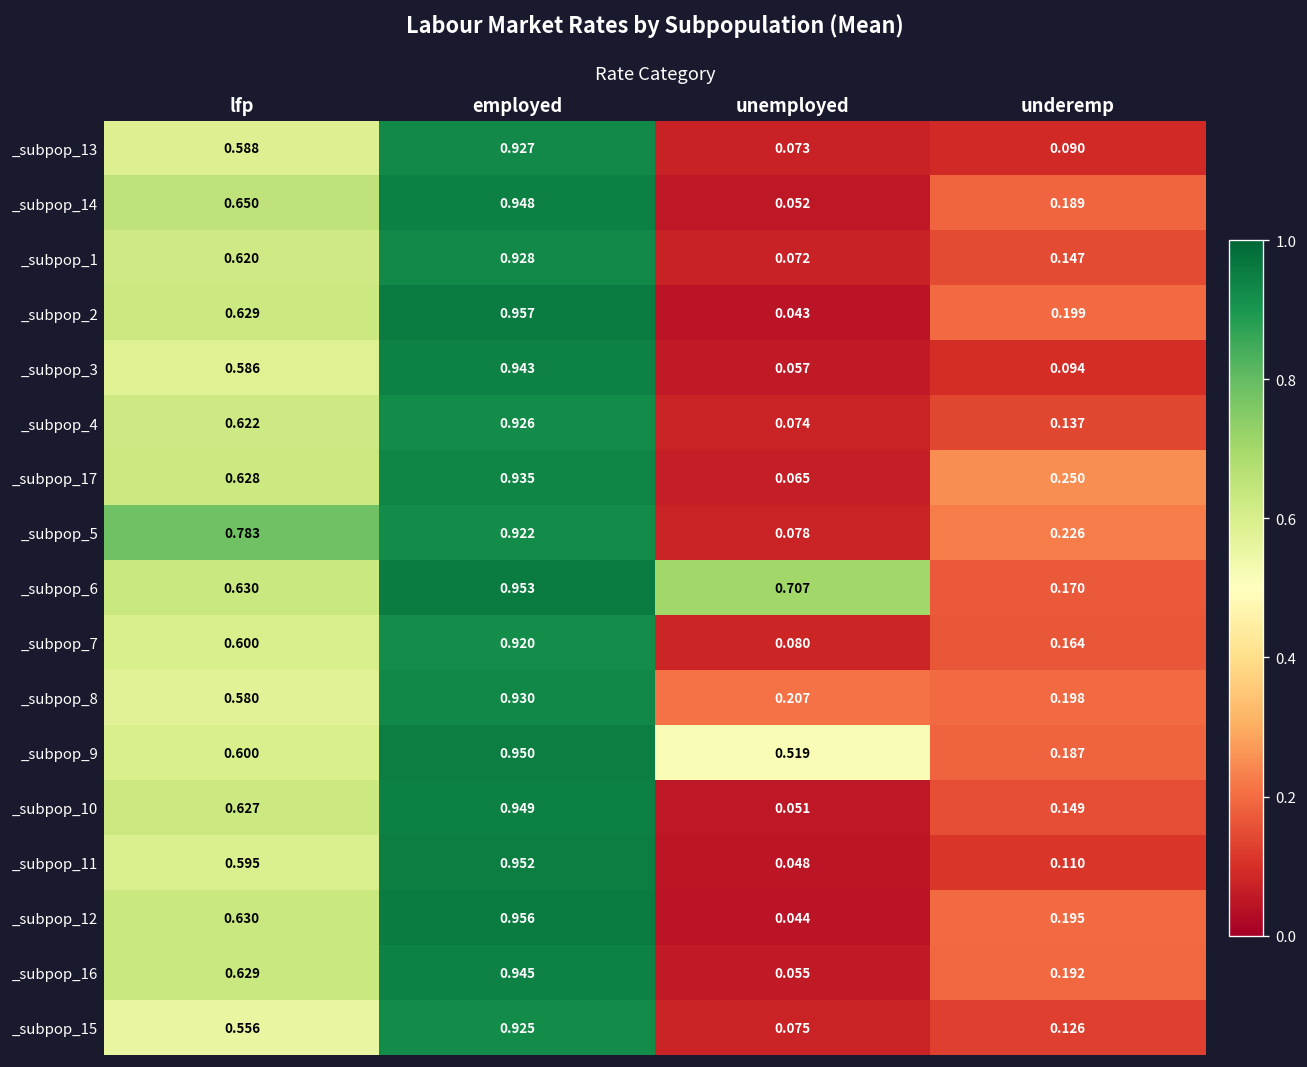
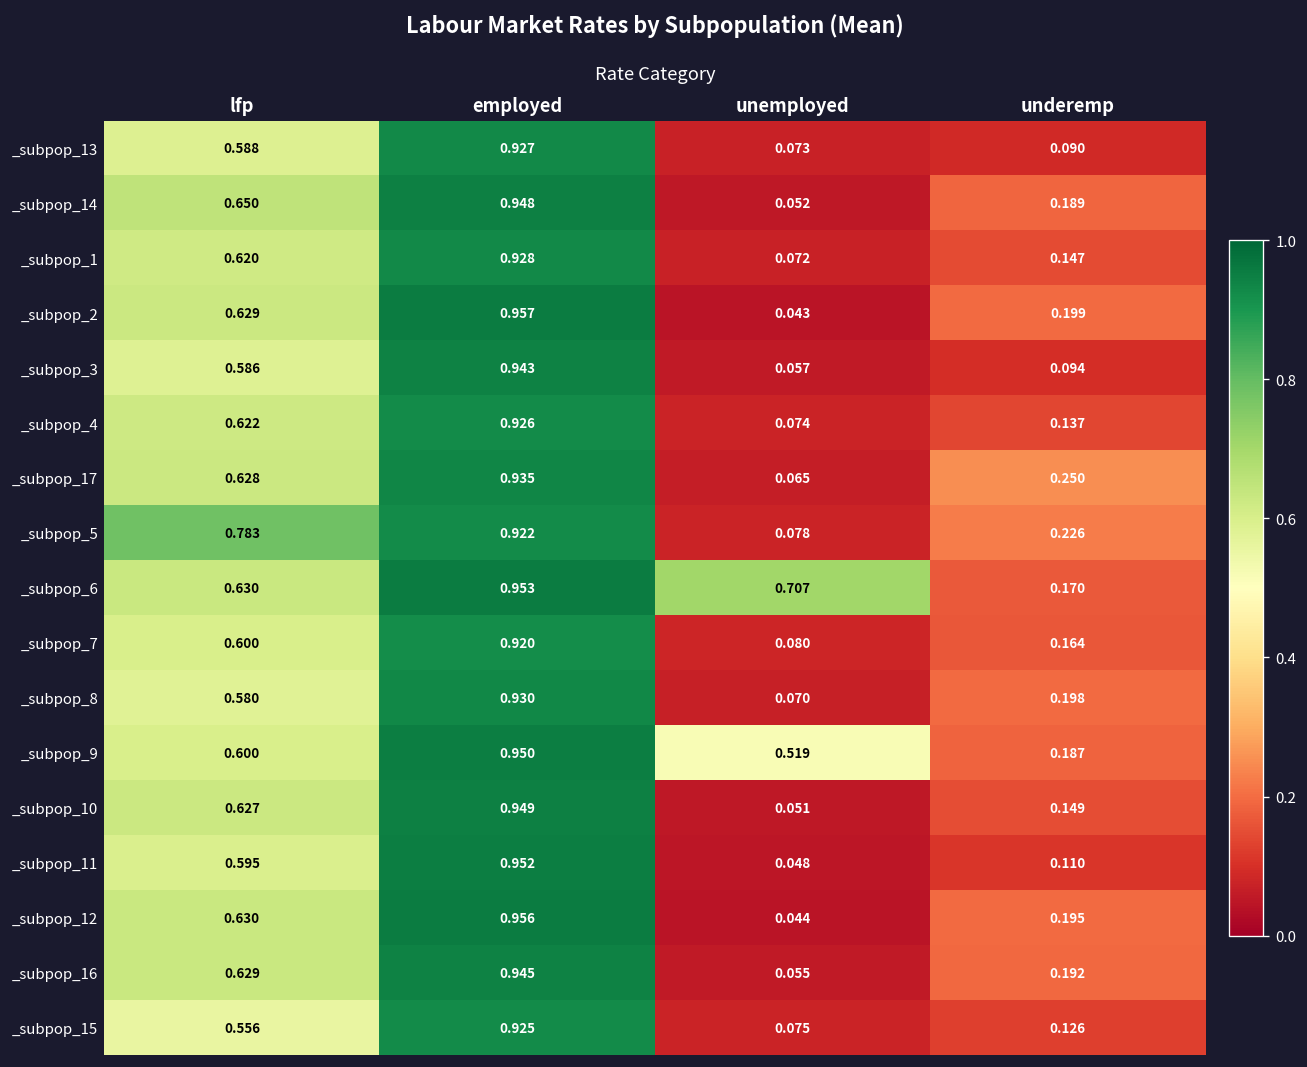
  {
    "_subpop_13": {
      "lfp": 0.588,
      "employed": 0.927,
      "unemployed": 0.073,
      "underemp": 0.090
    },
    "_subpop_14": {
      "lfp": 0.650,
      "employed": 0.948,
      "unemployed": 0.052,
      "underemp": 0.189
    },
    "_subpop_1": {
      "lfp": 0.620,
      "employed": 0.928,
      "unemployed": 0.072,
      "underemp": 0.147
    },
    "_subpop_2": {
      "lfp": 0.629,
      "employed": 0.957,
      "unemployed": 0.043,
      "underemp": 0.199
    },
    "_subpop_3": {
      "lfp": 0.586,
      "employed": 0.943,
      "unemployed": 0.057,
      "underemp": 0.094
    },
    "_subpop_4": {
      "lfp": 0.622,
      "employed": 0.926,
      "unemployed": 0.074,
      "underemp": 0.137
    },
    "_subpop_17": {
      "lfp": 0.628,
      "employed": 0.935,
      "unemployed": 0.065,
      "underemp": 0.250
    },
    "_subpop_5": {
      "lfp": 0.783,
      "employed": 0.922,
      "unemployed": 0.078,
      "underemp": 0.226
    },
    "_subpop_6": {
      "lfp": 0.630,
      "employed": 0.953,
      "unemployed": 0.707,
      "underemp": 0.170
    },
    "_subpop_7": {
      "lfp": 0.600,
      "employed": 0.920,
      "unemployed": 0.080,
      "underemp": 0.164
    },
    "_subpop_8": {
      "lfp": 0.580,
      "employed": 0.930,
-     "unemployed": 0.207,
+     "unemployed": 0.070,
      "underemp": 0.198
    },
    "_subpop_9": {
      "lfp": 0.600,
      "employed": 0.950,
      "unemployed": 0.519,
      "underemp": 0.187
    },
    "_subpop_10": {
      "lfp": 0.627,
      "employed": 0.949,
      "unemployed": 0.051,
      "underemp": 0.149
    },
    "_subpop_11": {
      "lfp": 0.595,
      "employed": 0.952,
      "unemployed": 0.048,
      "underemp": 0.110
    },
    "_subpop_12": {
      "lfp": 0.630,
      "employed": 0.956,
      "unemployed": 0.044,
      "underemp": 0.195
    },
    "_subpop_16": {
      "lfp": 0.629,
      "employed": 0.945,
      "unemployed": 0.055,
      "underemp": 0.192
    },
    "_subpop_15": {
      "lfp": 0.556,
      "employed": 0.925,
      "unemployed": 0.075,
      "underemp": 0.126
    }
  }
